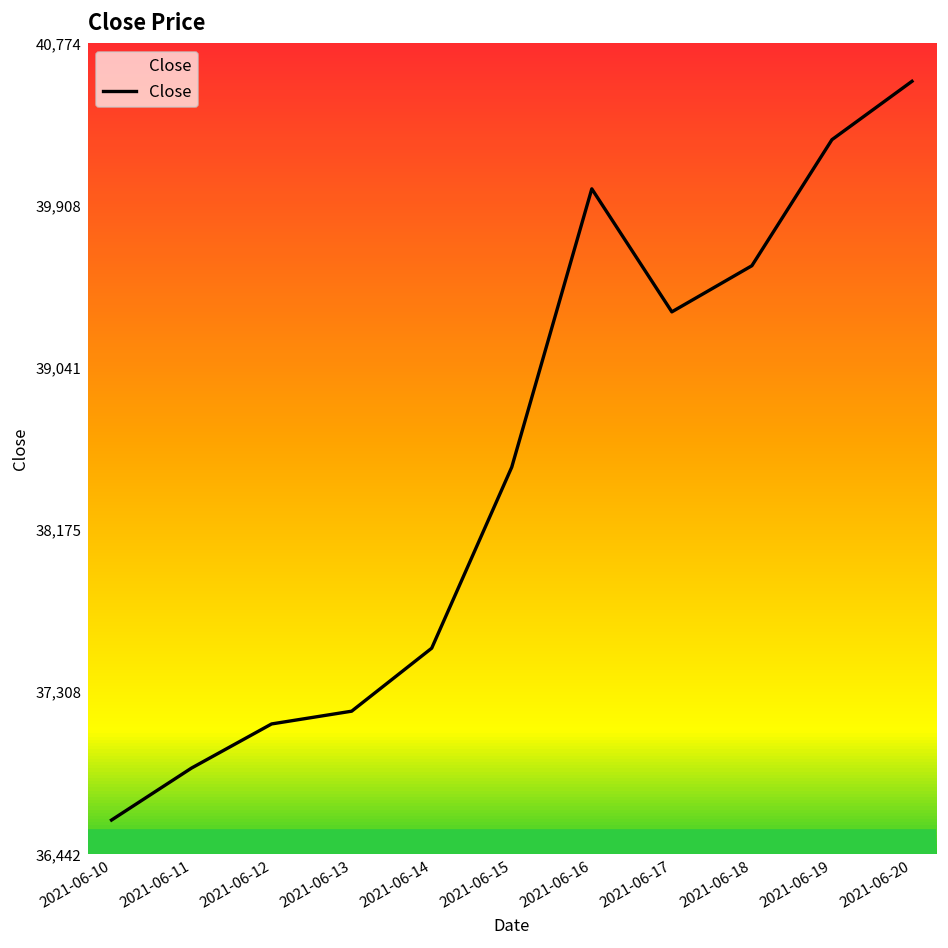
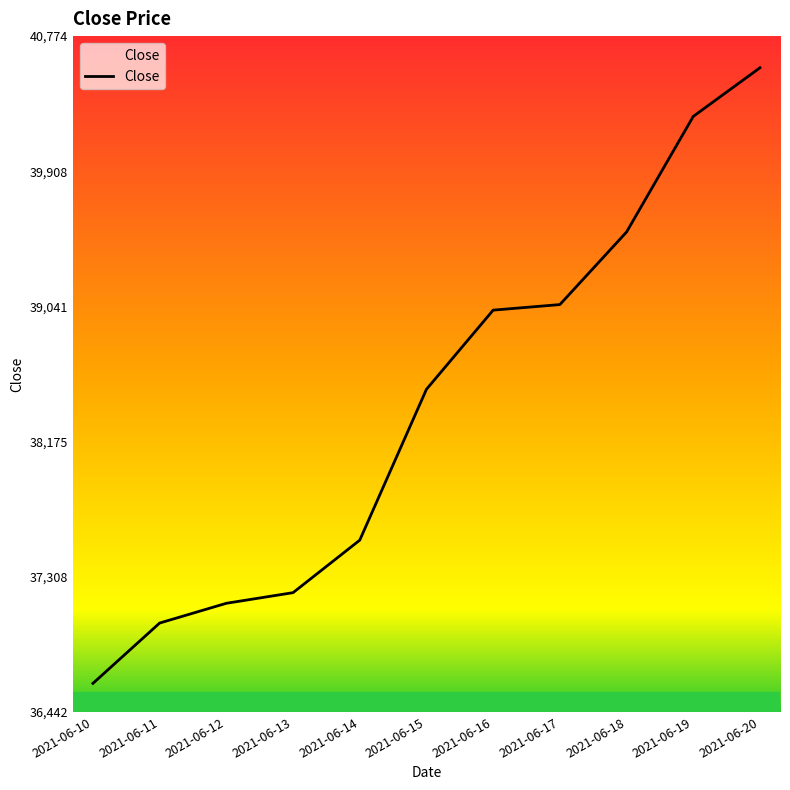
  {
    "2021-06-10": "36,630",
-   "2021-06-11": "36,900",
+   "2021-06-11": "37,010",
    "2021-06-12": "37,140",
    "2021-06-13": "37,210",
    "2021-06-14": "37,540",
    "2021-06-15": "38,510",
-   "2021-06-16": "40,000",
-   "2021-06-17": "39,340",
-   "2021-06-18": "39,590",
+   "2021-06-16": "39,020",
+   "2021-06-17": "39,050",
+   "2021-06-18": "39,520",
    "2021-06-19": "40,260",
    "2021-06-20": "40,570"
  }
